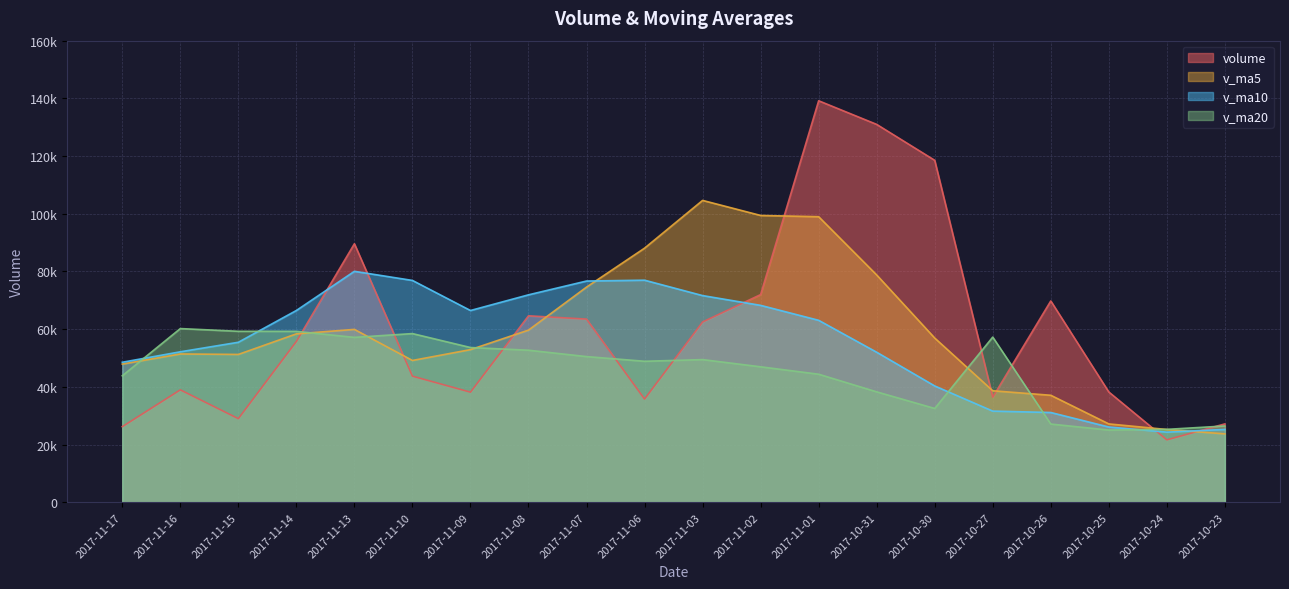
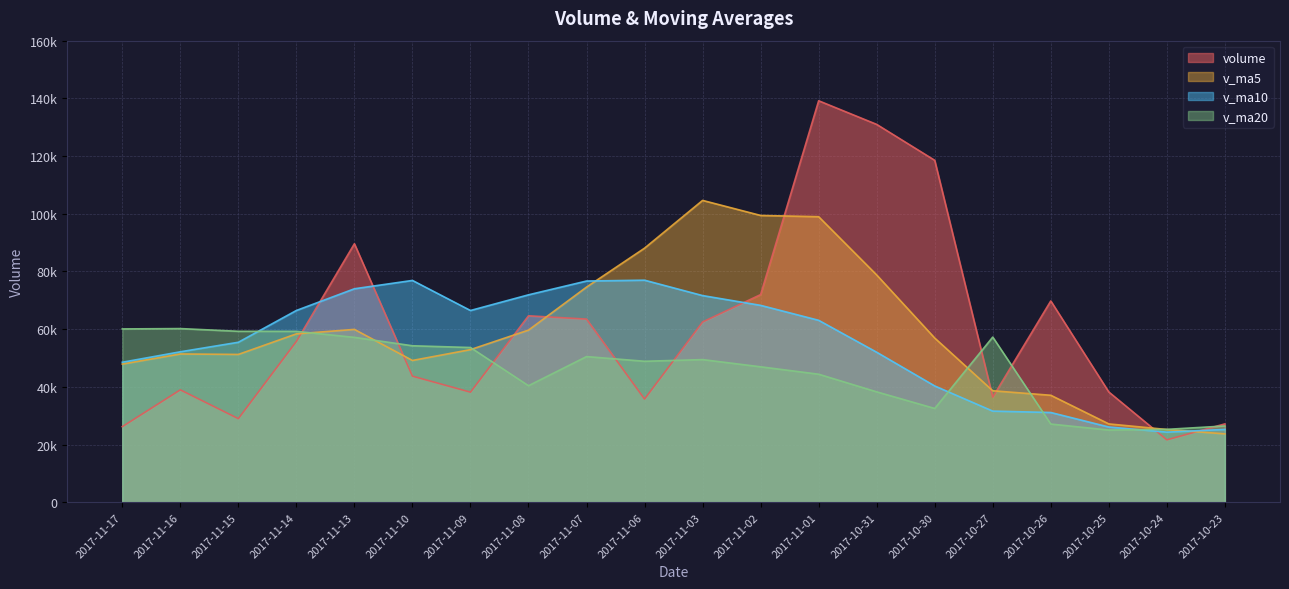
  {
    "v_ma10": {
      "2017-11-15": 55000,
      "2017-11-14": 66000,
-     "2017-11-13": 80000,
+     "2017-11-13": 74000,
      "2017-11-10": 77000,
      "2017-11-09": 66000,
      "2017-11-08": 72000,
      "2017-11-07": 77000,
      "2017-11-06": 77000,
      "2017-11-03": 72000,
      "2017-11-02": 68000,
      "2017-11-01": 63000,
      "2017-10-31": 52000,
      "2017-10-30": 40000,
      "2017-10-27": 32000,
      "2017-10-26": 31000,
      "2017-10-25": 26000,
      "2017-10-24": 24000,
      "2017-10-23": 25000
    },
    "v_ma20": {
-     "2017-11-17": 44000,
+     "2017-11-17": 60000,
      "2017-11-16": 60000,
      "2017-11-15": 59000,
      "2017-11-13": 57000,
-     "2017-11-10": 58000,
-     "2017-11-08": 53000,
+     "2017-11-10": 54000,
+     "2017-11-08": 40000,
      "2017-11-07": 50000,
      "2017-11-06": 49000,
      "2017-11-03": 49000,
      "2017-11-02": 47000,
      "2017-11-01": 44000,
      "2017-10-31": 38000,
      "2017-10-30": 33000,
      "2017-10-27": 57000,
      "2017-10-26": 27000,
      "2017-10-25": 25000
    }
  }
